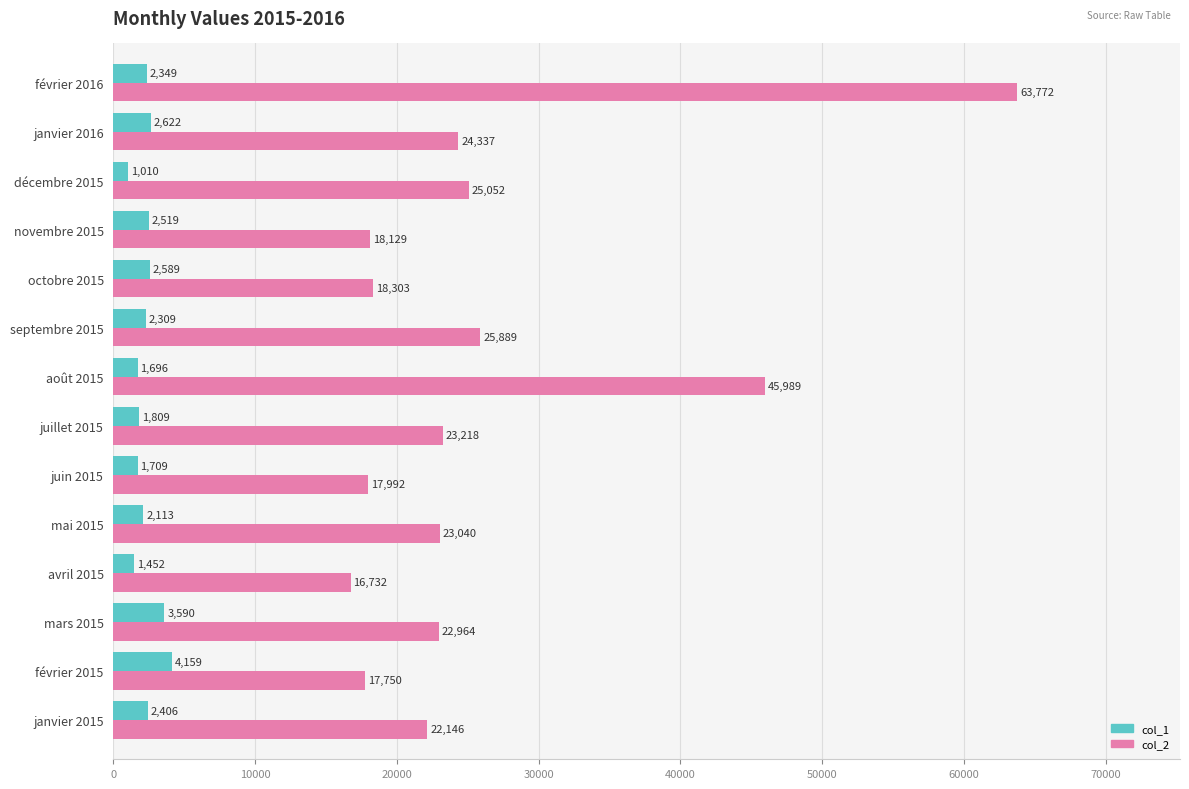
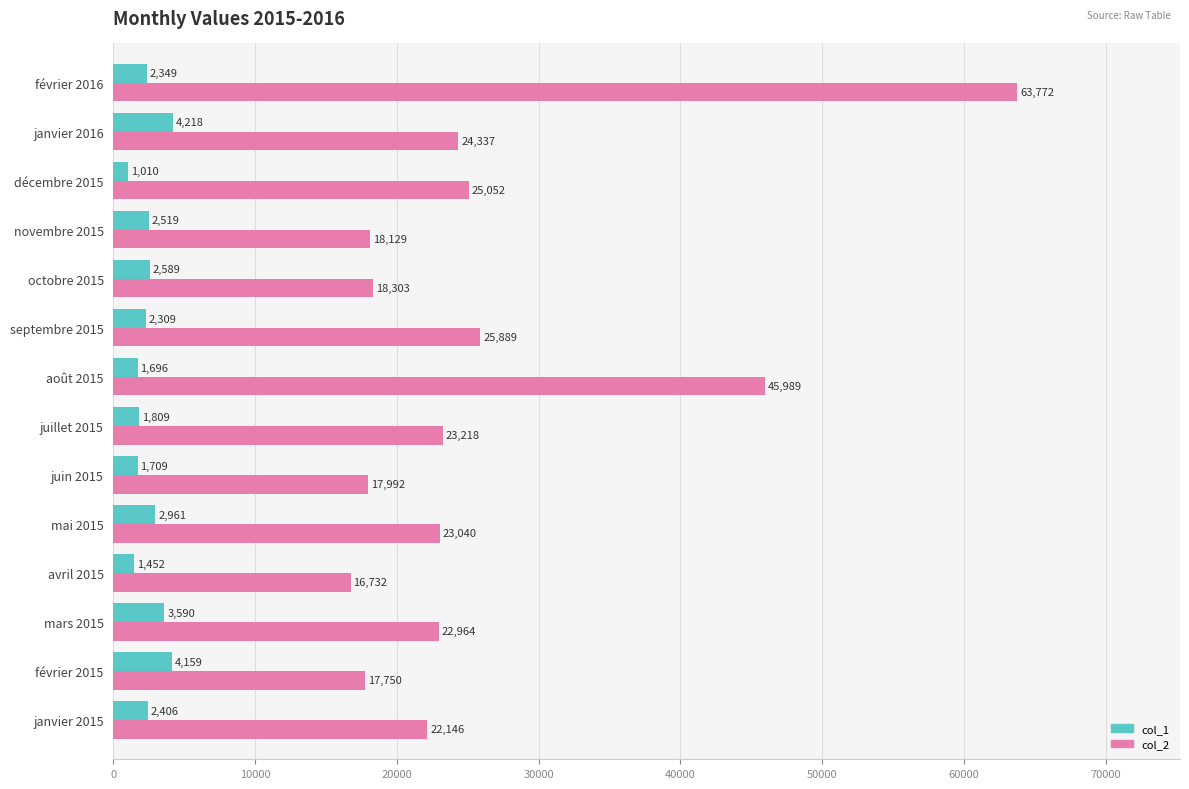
  {
    "col_1": {
      "février 2016": "2,349",
-     "janvier 2016": "2,622",
+     "janvier 2016": "4,218",
      "décembre 2015": "1,010",
      "novembre 2015": "2,519",
      "octobre 2015": "2,589",
      "septembre 2015": "2,309",
      "août 2015": "1,696",
      "juillet 2015": "1,809",
      "juin 2015": "1,709",
-     "mai 2015": "2,113",
+     "mai 2015": "2,961",
      "avril 2015": "1,452",
      "mars 2015": "3,590",
      "février 2015": "4,159",
      "janvier 2015": "2,406"
    },
    "col_2": {
      "février 2016": "63,772",
      "janvier 2016": "24,337",
      "décembre 2015": "25,052",
      "novembre 2015": "18,129",
      "octobre 2015": "18,303",
      "septembre 2015": "25,889",
      "août 2015": "45,989",
      "juillet 2015": "23,218",
      "juin 2015": "17,992",
      "mai 2015": "23,040",
      "avril 2015": "16,732",
      "mars 2015": "22,964",
      "février 2015": "17,750",
      "janvier 2015": "22,146"
    }
  }
